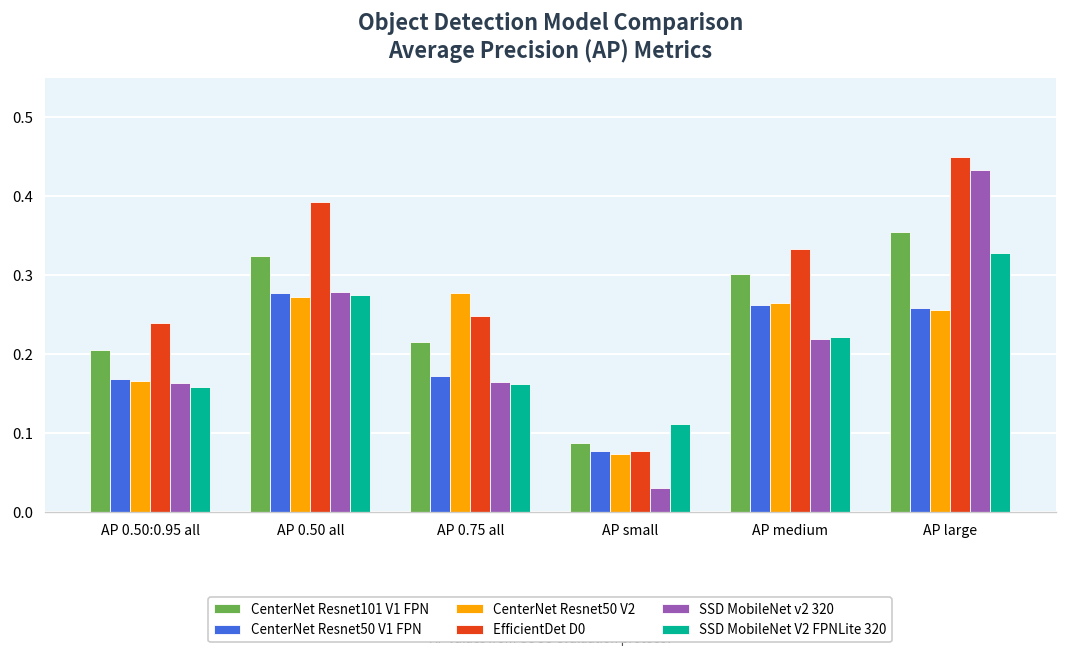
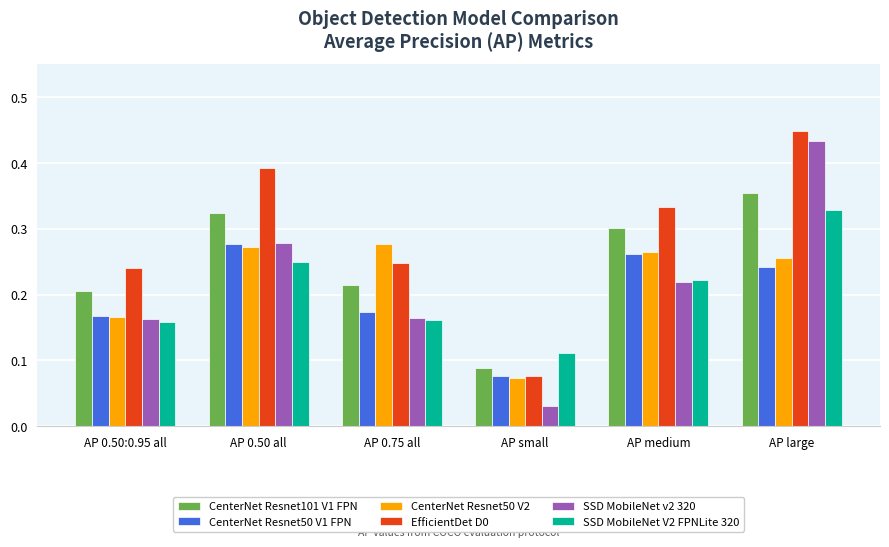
  {
    "CenterNet Resnet101 V1 FPN": {
      "AP 0.50:0.95 all": 0.21,
      "AP 0.50 all": 0.32,
      "AP 0.75 all": 0.22,
      "AP small": 0.09,
      "AP medium": 0.30,
      "AP large": 0.35
    },
    "CenterNet Resnet50 V1 FPN": {
      "AP 0.50:0.95 all": 0.17,
      "AP 0.50 all": 0.28,
      "AP 0.75 all": 0.17,
      "AP small": 0.08,
      "AP medium": 0.26,
-     "AP large": 0.26
+     "AP large": 0.24
    },
    "CenterNet Resnet50 V2": {
      "AP 0.50:0.95 all": 0.17,
      "AP 0.50 all": 0.27,
      "AP 0.75 all": 0.28,
      "AP small": 0.07,
      "AP medium": 0.27,
      "AP large": 0.26
    },
    "EfficientDet D0": {
      "AP 0.50:0.95 all": 0.24,
      "AP 0.50 all": 0.39,
      "AP 0.75 all": 0.25,
      "AP small": 0.08,
      "AP medium": 0.33,
      "AP large": 0.45
    },
    "SSD MobileNet v2 320": {
      "AP 0.50:0.95 all": 0.16,
      "AP 0.50 all": 0.28,
      "AP 0.75 all": 0.17,
      "AP small": 0.03,
      "AP medium": 0.22,
      "AP large": 0.43
    },
    "SSD MobileNet V2 FPNLite 320": {
      "AP 0.50:0.95 all": 0.16,
-     "AP 0.50 all": 0.28,
+     "AP 0.50 all": 0.25,
      "AP 0.75 all": 0.16,
      "AP small": 0.11,
      "AP medium": 0.22,
      "AP large": 0.33
    }
  }
